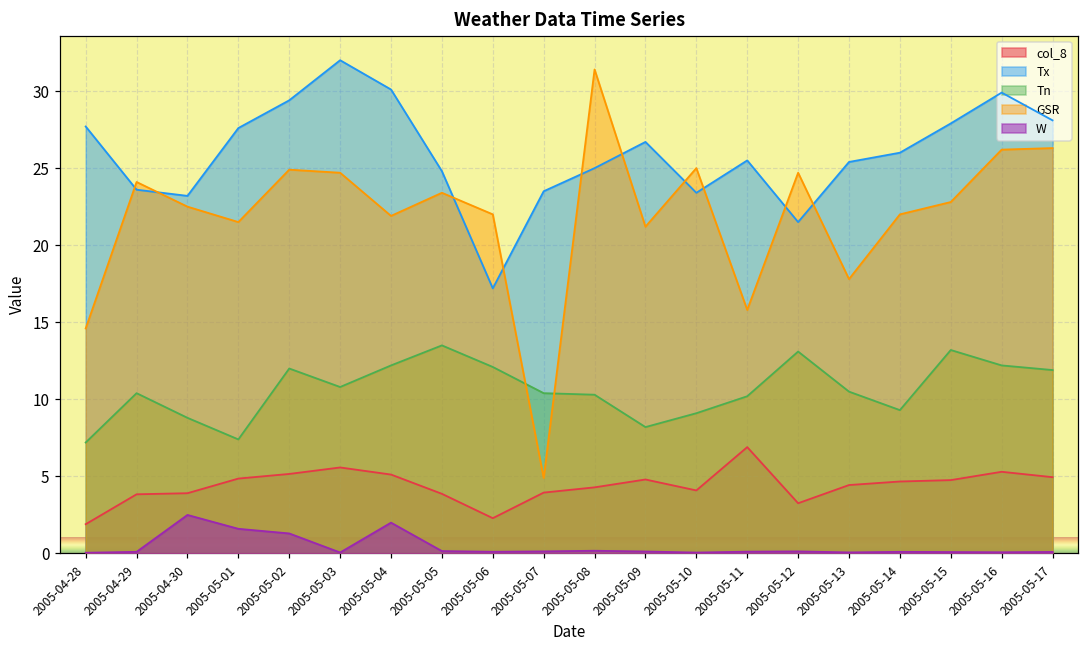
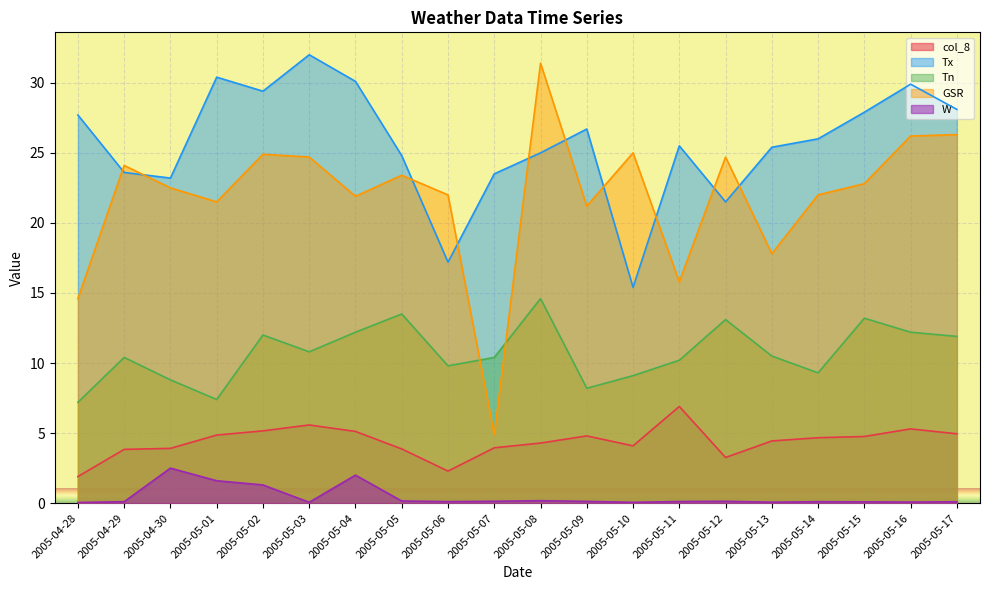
  {
    "col_8": {
      "2005-04-28": 1.9,
      "2005-04-29": 3.8,
      "2005-04-30": 3.9,
      "2005-05-01": 4.9,
      "2005-05-02": 5.2,
      "2005-05-03": 5.6,
      "2005-05-04": 5.1,
      "2005-05-05": 3.9,
      "2005-05-06": 2.3,
      "2005-05-07": 4.0,
      "2005-05-08": 4.3,
      "2005-05-09": 4.8,
      "2005-05-10": 4.1,
      "2005-05-11": 6.9,
      "2005-05-12": 3.3,
      "2005-05-13": 4.4,
      "2005-05-14": 4.7,
      "2005-05-15": 4.8,
      "2005-05-16": 5.3,
      "2005-05-17": 5.0
    },
    "Tx": {
      "2005-04-28": 27.7,
      "2005-04-29": 23.6,
      "2005-04-30": 23.2,
-     "2005-05-01": 27.6,
+     "2005-05-01": 30.4,
      "2005-05-02": 29.4,
      "2005-05-03": 32.0,
      "2005-05-04": 30.1,
      "2005-05-05": 24.8,
      "2005-05-06": 17.2,
      "2005-05-07": 23.5,
      "2005-05-08": 25.0,
      "2005-05-09": 26.7,
-     "2005-05-10": 23.4,
+     "2005-05-10": 15.4,
      "2005-05-11": 25.5,
      "2005-05-12": 21.5,
      "2005-05-13": 25.4,
      "2005-05-14": 26.0,
      "2005-05-15": 27.9
    },
    "Tn": {
      "2005-04-28": 7.2,
      "2005-04-29": 10.4,
      "2005-04-30": 8.8,
      "2005-05-01": 7.4,
      "2005-05-02": 12.0,
      "2005-05-03": 10.8,
      "2005-05-04": 12.2,
      "2005-05-05": 13.5,
-     "2005-05-06": 12.1,
+     "2005-05-06": 9.8,
      "2005-05-07": 10.4,
-     "2005-05-08": 10.3,
+     "2005-05-08": 14.6,
      "2005-05-09": 8.2,
      "2005-05-10": 9.1,
      "2005-05-11": 10.2,
      "2005-05-12": 13.1,
      "2005-05-13": 10.5,
      "2005-05-14": 9.3,
      "2005-05-15": 13.2,
      "2005-05-16": 12.2,
      "2005-05-17": 11.9
    },
    "GSR": {
      "2005-04-28": 14.6,
      "2005-04-29": 24.1,
      "2005-04-30": 22.5,
      "2005-05-01": 21.5,
      "2005-05-02": 24.9,
      "2005-05-03": 24.7,
      "2005-05-04": 21.9,
      "2005-05-05": 23.4,
      "2005-05-06": 22.0,
      "2005-05-07": 4.9,
      "2005-05-08": 31.4,
      "2005-05-09": 21.2,
      "2005-05-10": 25.0,
      "2005-05-11": 15.8,
      "2005-05-12": 24.7,
      "2005-05-13": 17.8,
      "2005-05-14": 22.0,
      "2005-05-15": 22.8,
      "2005-05-16": 26.2,
      "2005-05-17": 26.3
    },
    "W": {
      "2005-04-28": 0.0,
      "2005-04-29": 0.1,
      "2005-04-30": 2.5,
      "2005-05-01": 1.6,
      "2005-05-02": 1.3,
      "2005-05-03": 0.1,
      "2005-05-04": 2.0,
      "2005-05-05": 0.2,
      "2005-05-06": 0.1,
      "2005-05-07": 0.1,
      "2005-05-08": 0.2,
      "2005-05-09": 0.1,
      "2005-05-10": 0.1,
      "2005-05-11": 0.1,
      "2005-05-12": 0.1,
      "2005-05-13": 0.1,
      "2005-05-14": 0.1,
      "2005-05-15": 0.1,
      "2005-05-16": 0.1,
      "2005-05-17": 0.1
    }
  }
